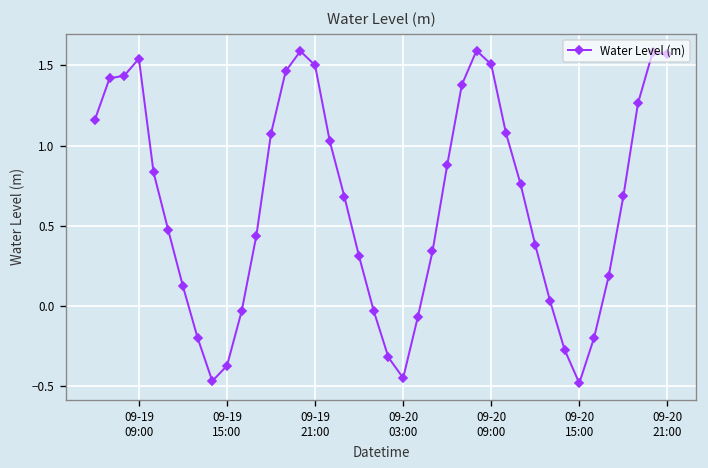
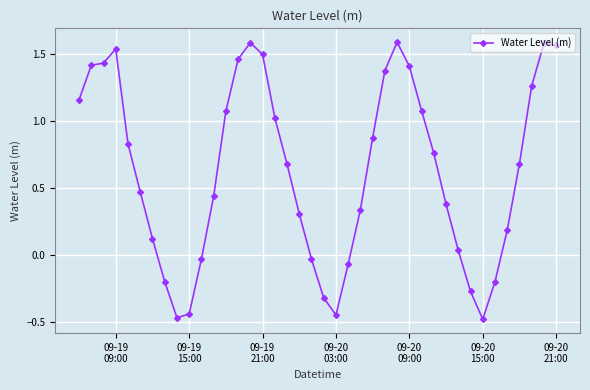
  {
    "09-19 09:00": 1.54,
-   "09-19 15:00": -0.37,
+   "09-19 15:00": -0.44,
    "09-19 21:00": 1.50,
    "09-20 03:00": -0.45,
-   "09-20 09:00": 1.51,
+   "09-20 09:00": 1.41,
    "09-20 15:00": -0.48
  }
